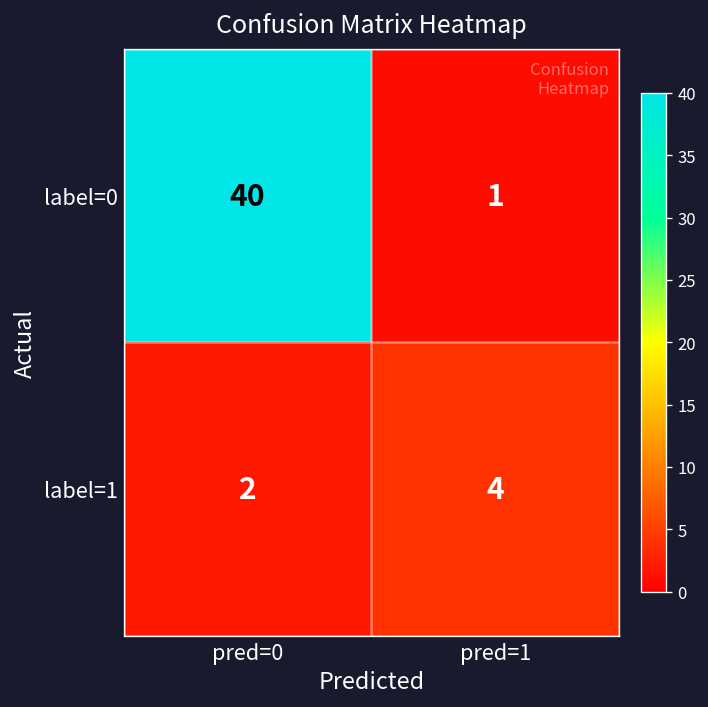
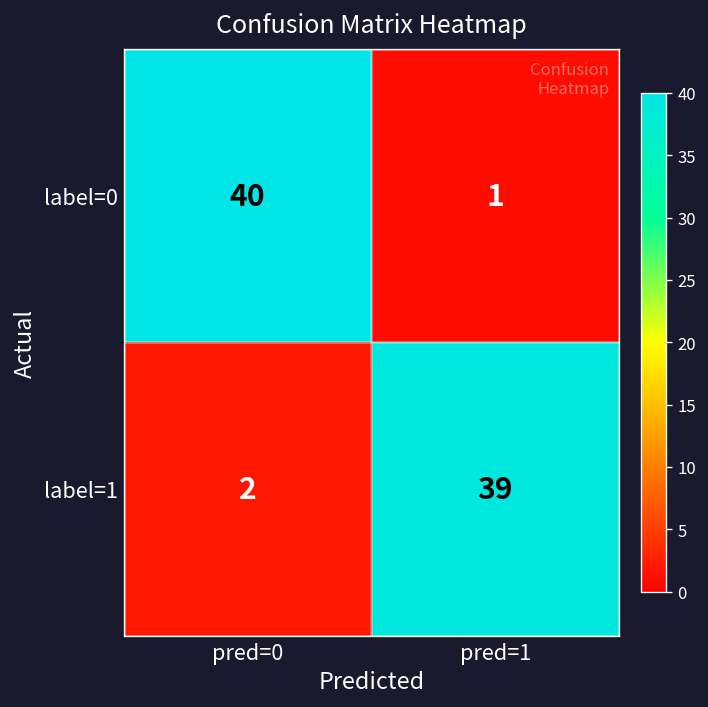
  {
    "label=0": {
      "pred=0": 40
    },
    "label=1": {
      "pred=0": 2,
-     "pred=1": 4
+     "pred=1": 39
    }
  }
